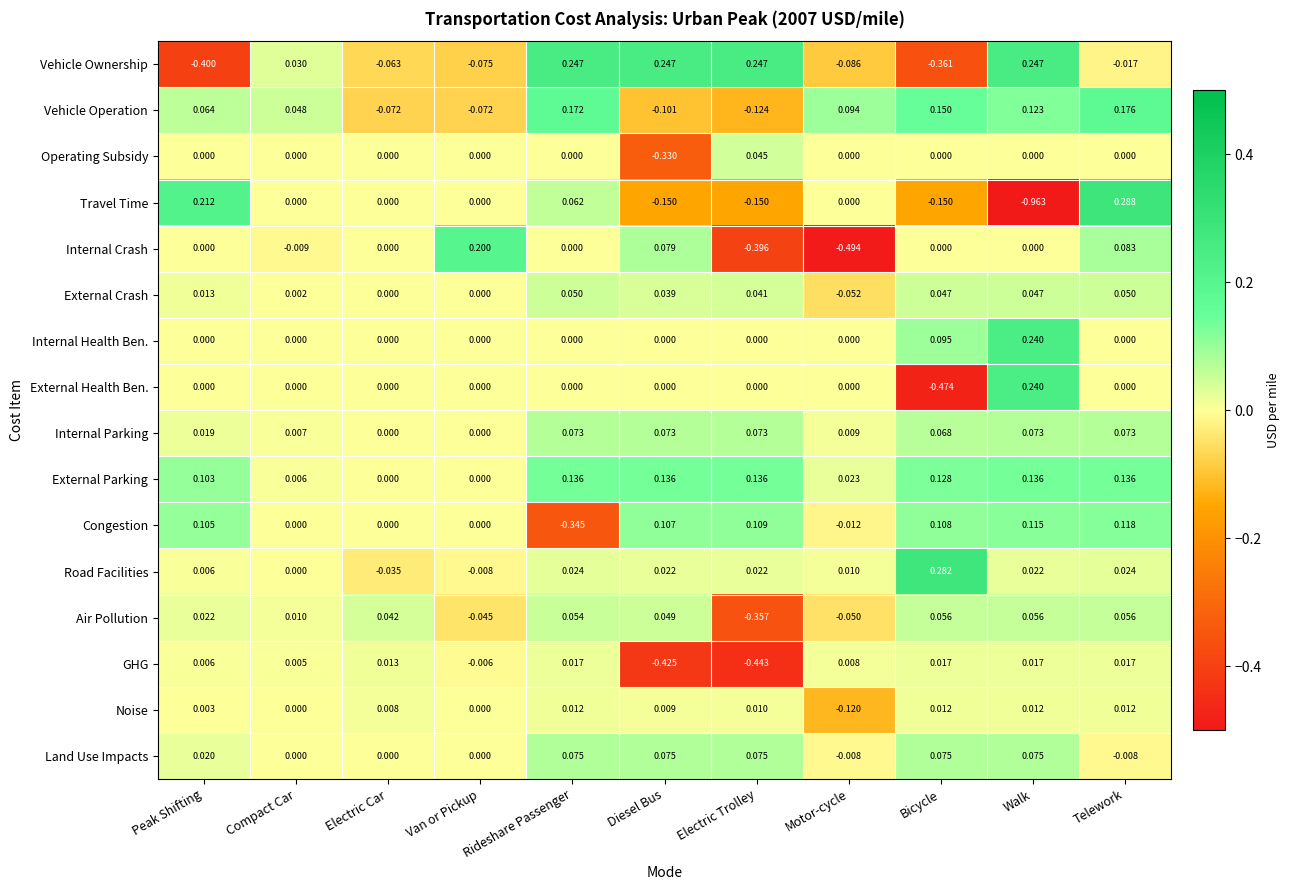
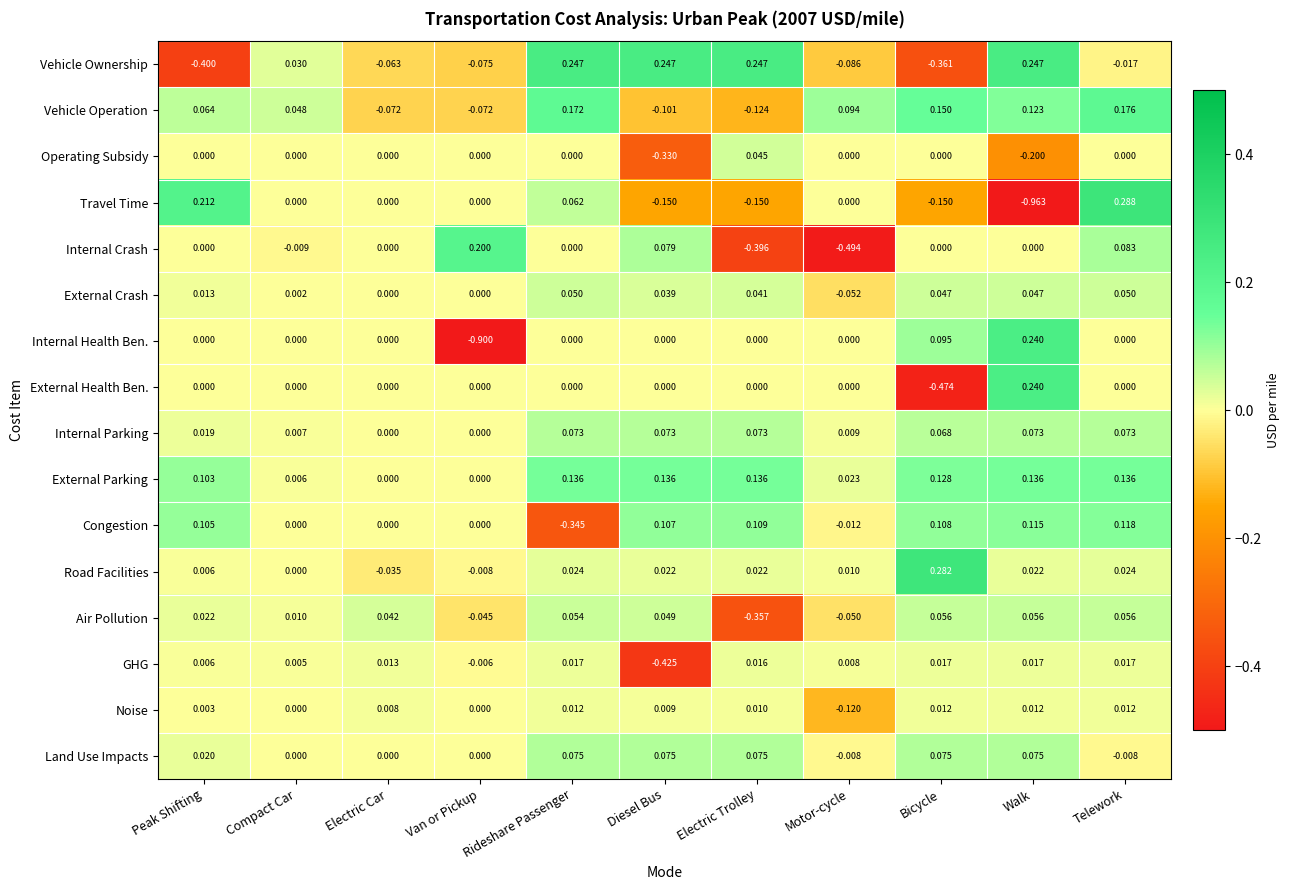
  {
    "Vehicle Ownership": {
      "Peak Shifting": -0.400,
      "Compact Car": 0.030,
      "Electric Car": -0.063,
      "Van or Pickup": -0.075,
      "Rideshare Passenger": 0.247,
      "Diesel Bus": 0.247,
      "Electric Trolley": 0.247,
      "Motor-cycle": -0.086,
      "Bicycle": -0.361,
      "Walk": 0.247,
      "Telework": -0.017
    },
    "Vehicle Operation": {
      "Peak Shifting": 0.064,
      "Compact Car": 0.048,
      "Electric Car": -0.072,
      "Van or Pickup": -0.072,
      "Rideshare Passenger": 0.172,
      "Diesel Bus": -0.101,
      "Electric Trolley": -0.124,
      "Motor-cycle": 0.094,
      "Bicycle": 0.150,
      "Walk": 0.123,
      "Telework": 0.176
    },
    "Operating Subsidy": {
      "Peak Shifting": 0.000,
      "Compact Car": 0.000,
      "Electric Car": 0.000,
      "Van or Pickup": 0.000,
      "Rideshare Passenger": 0.000,
      "Diesel Bus": -0.330,
      "Electric Trolley": 0.045,
      "Motor-cycle": 0.000,
      "Bicycle": 0.000,
-     "Walk": 0.000,
+     "Walk": -0.200,
      "Telework": 0.000
    },
    "Travel Time": {
      "Peak Shifting": 0.212,
      "Compact Car": 0.000,
      "Electric Car": 0.000,
      "Van or Pickup": 0.000,
      "Rideshare Passenger": 0.062,
      "Diesel Bus": -0.150,
      "Electric Trolley": -0.150,
      "Motor-cycle": 0.000,
      "Bicycle": -0.150,
      "Walk": -0.963,
      "Telework": 0.288
    },
    "Internal Crash": {
      "Peak Shifting": 0.000,
      "Compact Car": -0.009,
      "Electric Car": 0.000,
      "Van or Pickup": 0.200,
      "Rideshare Passenger": 0.000,
      "Diesel Bus": 0.079,
      "Electric Trolley": -0.396,
      "Motor-cycle": -0.494,
      "Bicycle": 0.000,
      "Walk": 0.000,
      "Telework": 0.083
    },
    "External Crash": {
      "Peak Shifting": 0.013,
      "Compact Car": 0.002,
      "Electric Car": 0.000,
      "Van or Pickup": 0.000,
      "Rideshare Passenger": 0.050,
      "Diesel Bus": 0.039,
      "Electric Trolley": 0.041,
      "Motor-cycle": -0.052,
      "Bicycle": 0.047,
      "Walk": 0.047,
      "Telework": 0.050
    },
    "Internal Health Ben.": {
      "Peak Shifting": 0.000,
      "Compact Car": 0.000,
      "Electric Car": 0.000,
-     "Van or Pickup": 0.000,
+     "Van or Pickup": -0.900,
      "Rideshare Passenger": 0.000,
      "Diesel Bus": 0.000,
      "Electric Trolley": 0.000,
      "Motor-cycle": 0.000,
      "Bicycle": 0.095,
      "Walk": 0.240,
      "Telework": 0.000
    },
    "External Health Ben.": {
      "Peak Shifting": 0.000,
      "Compact Car": 0.000,
      "Electric Car": 0.000,
      "Van or Pickup": 0.000,
      "Rideshare Passenger": 0.000,
      "Diesel Bus": 0.000,
      "Electric Trolley": 0.000,
      "Motor-cycle": 0.000,
      "Bicycle": -0.474,
      "Walk": 0.240,
      "Telework": 0.000
    },
    "Internal Parking": {
      "Peak Shifting": 0.019,
      "Compact Car": 0.007,
      "Electric Car": 0.000,
      "Van or Pickup": 0.000,
      "Rideshare Passenger": 0.073,
      "Diesel Bus": 0.073,
      "Electric Trolley": 0.073,
      "Motor-cycle": 0.009,
      "Bicycle": 0.068,
      "Walk": 0.073,
      "Telework": 0.073
    },
    "External Parking": {
      "Peak Shifting": 0.103,
      "Compact Car": 0.006,
      "Electric Car": 0.000,
      "Van or Pickup": 0.000,
      "Rideshare Passenger": 0.136,
      "Diesel Bus": 0.136,
      "Electric Trolley": 0.136,
      "Motor-cycle": 0.023,
      "Bicycle": 0.128,
      "Walk": 0.136,
      "Telework": 0.136
    },
    "Congestion": {
      "Peak Shifting": 0.105,
      "Compact Car": 0.000,
      "Electric Car": 0.000,
      "Van or Pickup": 0.000,
      "Rideshare Passenger": -0.345,
      "Diesel Bus": 0.107,
      "Electric Trolley": 0.109,
      "Motor-cycle": -0.012,
      "Bicycle": 0.108,
      "Walk": 0.115,
      "Telework": 0.118
    },
    "Road Facilities": {
      "Peak Shifting": 0.006,
      "Compact Car": 0.000,
      "Electric Car": -0.035,
      "Van or Pickup": -0.008,
      "Rideshare Passenger": 0.024,
      "Diesel Bus": 0.022,
      "Electric Trolley": 0.022,
      "Motor-cycle": 0.010,
      "Bicycle": 0.282,
      "Walk": 0.022,
      "Telework": 0.024
    },
    "Air Pollution": {
      "Peak Shifting": 0.022,
      "Compact Car": 0.010,
      "Electric Car": 0.042,
      "Van or Pickup": -0.045,
      "Rideshare Passenger": 0.054,
      "Diesel Bus": 0.049,
      "Electric Trolley": -0.357,
      "Motor-cycle": -0.050,
      "Bicycle": 0.056,
      "Walk": 0.056,
      "Telework": 0.056
    },
    "GHG": {
      "Peak Shifting": 0.006,
      "Compact Car": 0.005,
      "Electric Car": 0.013,
      "Van or Pickup": -0.006,
      "Rideshare Passenger": 0.017,
      "Diesel Bus": -0.425,
-     "Electric Trolley": -0.443,
+     "Electric Trolley": 0.016,
      "Motor-cycle": 0.008,
      "Bicycle": 0.017,
      "Walk": 0.017,
      "Telework": 0.017
    },
    "Noise": {
      "Peak Shifting": 0.003,
      "Compact Car": 0.000,
      "Electric Car": 0.008,
      "Van or Pickup": 0.000,
      "Rideshare Passenger": 0.012,
      "Diesel Bus": 0.009,
      "Electric Trolley": 0.010,
      "Motor-cycle": -0.120,
      "Bicycle": 0.012,
      "Walk": 0.012,
      "Telework": 0.012
    },
    "Land Use Impacts": {
      "Peak Shifting": 0.020,
      "Compact Car": 0.000,
      "Electric Car": 0.000,
      "Van or Pickup": 0.000,
      "Rideshare Passenger": 0.075,
      "Diesel Bus": 0.075,
      "Electric Trolley": 0.075,
      "Motor-cycle": -0.008,
      "Bicycle": 0.075,
      "Walk": 0.075,
      "Telework": -0.008
    }
  }
